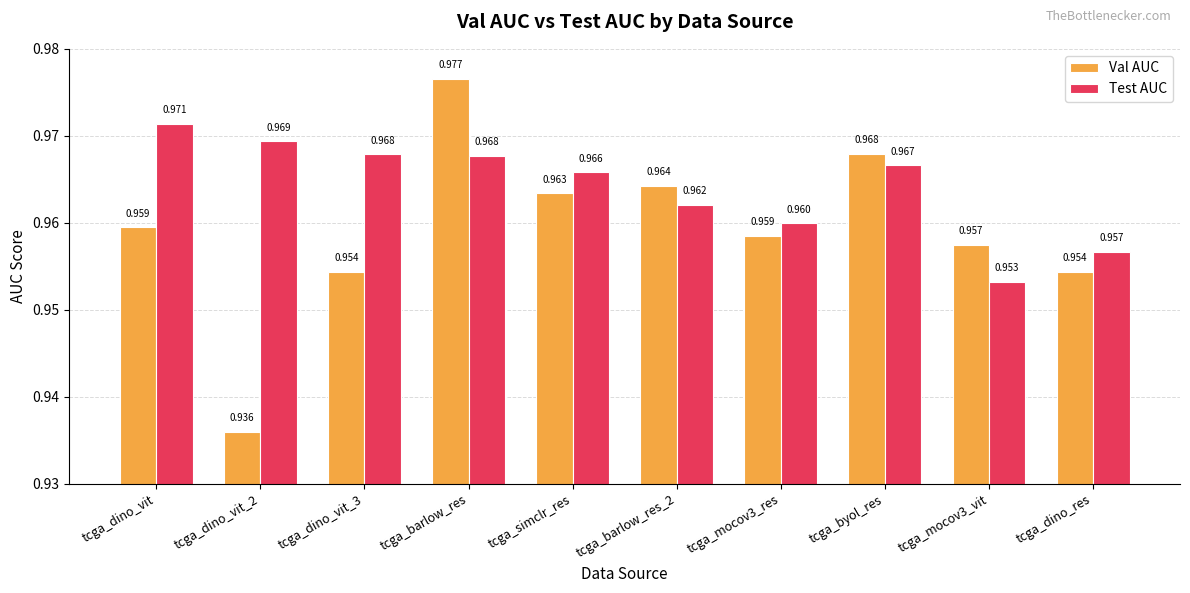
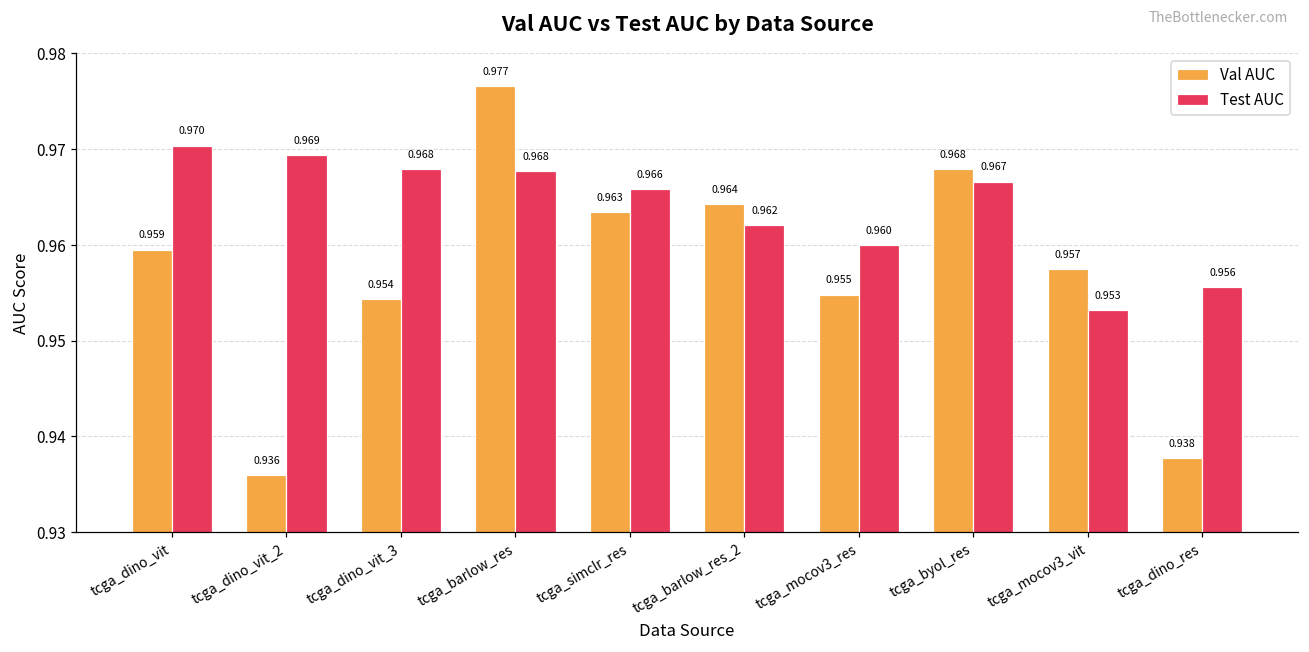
  {
    "Val AUC": {
      "tcga_dino_vit": 0.959,
      "tcga_dino_vit_2": 0.936,
      "tcga_dino_vit_3": 0.954,
      "tcga_barlow_res": 0.977,
      "tcga_simclr_res": 0.963,
      "tcga_barlow_res_2": 0.964,
-     "tcga_mocov3_res": 0.959,
+     "tcga_mocov3_res": 0.955,
      "tcga_byol_res": 0.968,
      "tcga_mocov3_vit": 0.957,
-     "tcga_dino_res": 0.954
+     "tcga_dino_res": 0.938
    },
    "Test AUC": {
-     "tcga_dino_vit": 0.971,
+     "tcga_dino_vit": 0.970,
      "tcga_dino_vit_2": 0.969,
      "tcga_dino_vit_3": 0.968,
      "tcga_barlow_res": 0.968,
      "tcga_simclr_res": 0.966,
      "tcga_barlow_res_2": 0.962,
      "tcga_mocov3_res": 0.960,
      "tcga_byol_res": 0.967,
      "tcga_mocov3_vit": 0.953,
-     "tcga_dino_res": 0.957
+     "tcga_dino_res": 0.956
    }
  }
